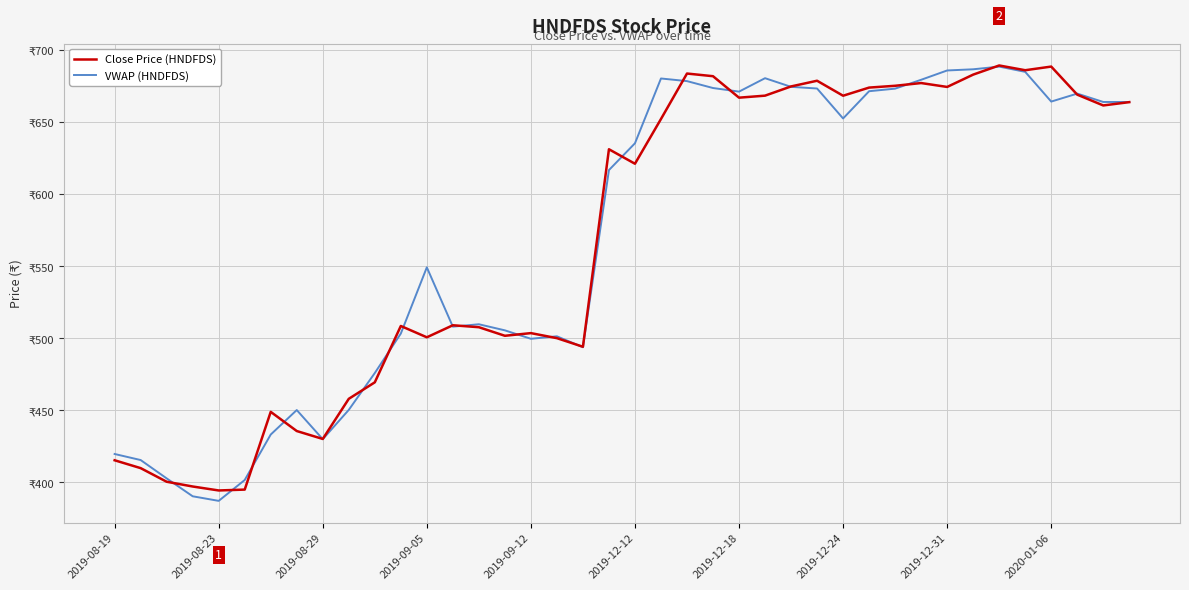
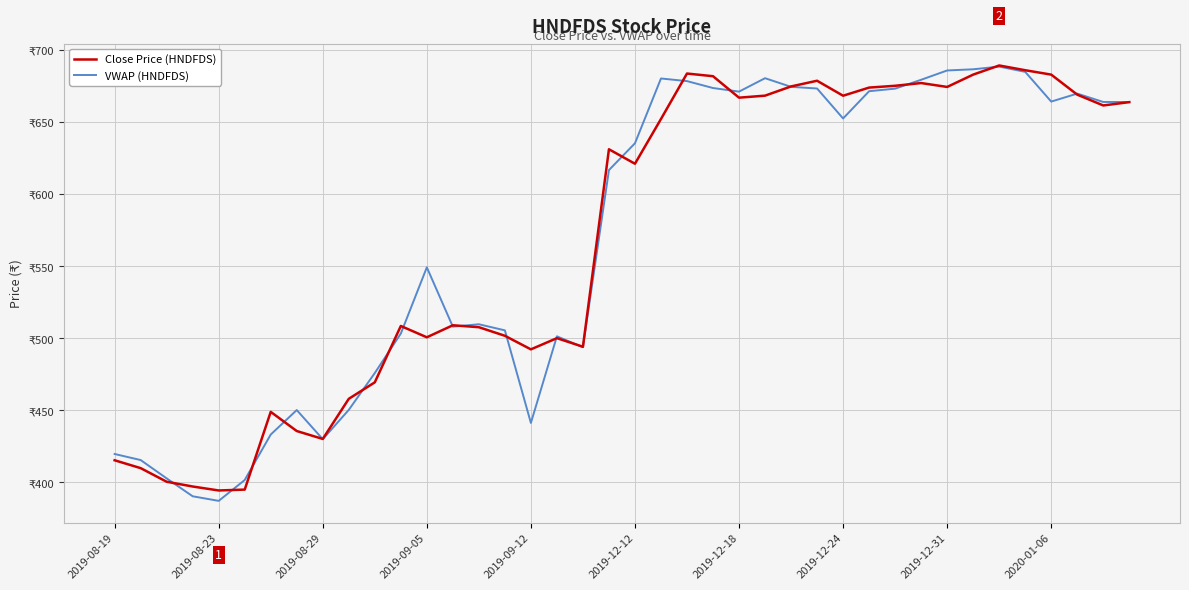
  {
    "Close Price (HNDFDS)": {
      "2019-08-19": "₹415",
      "2019-08-23": "₹394",
      "2019-09-05": "₹501",
-     "2019-09-12": "₹504",
+     "2019-09-12": "₹492",
      "2019-12-12": "₹621",
      "2019-12-18": "₹667",
      "2019-12-24": "₹668",
      "2019-12-31": "₹675",
-     "2020-01-06": "₹689"
+     "2020-01-06": "₹683"
    },
    "VWAP (HNDFDS)": {
      "2019-08-19": "₹420",
      "2019-08-23": "₹387",
      "2019-09-05": "₹549",
-     "2019-09-12": "₹500",
+     "2019-09-12": "₹441",
      "2019-12-12": "₹635",
      "2019-12-18": "₹671",
      "2019-12-24": "₹653",
      "2019-12-31": "₹686",
      "2020-01-06": "₹664"
    }
  }
